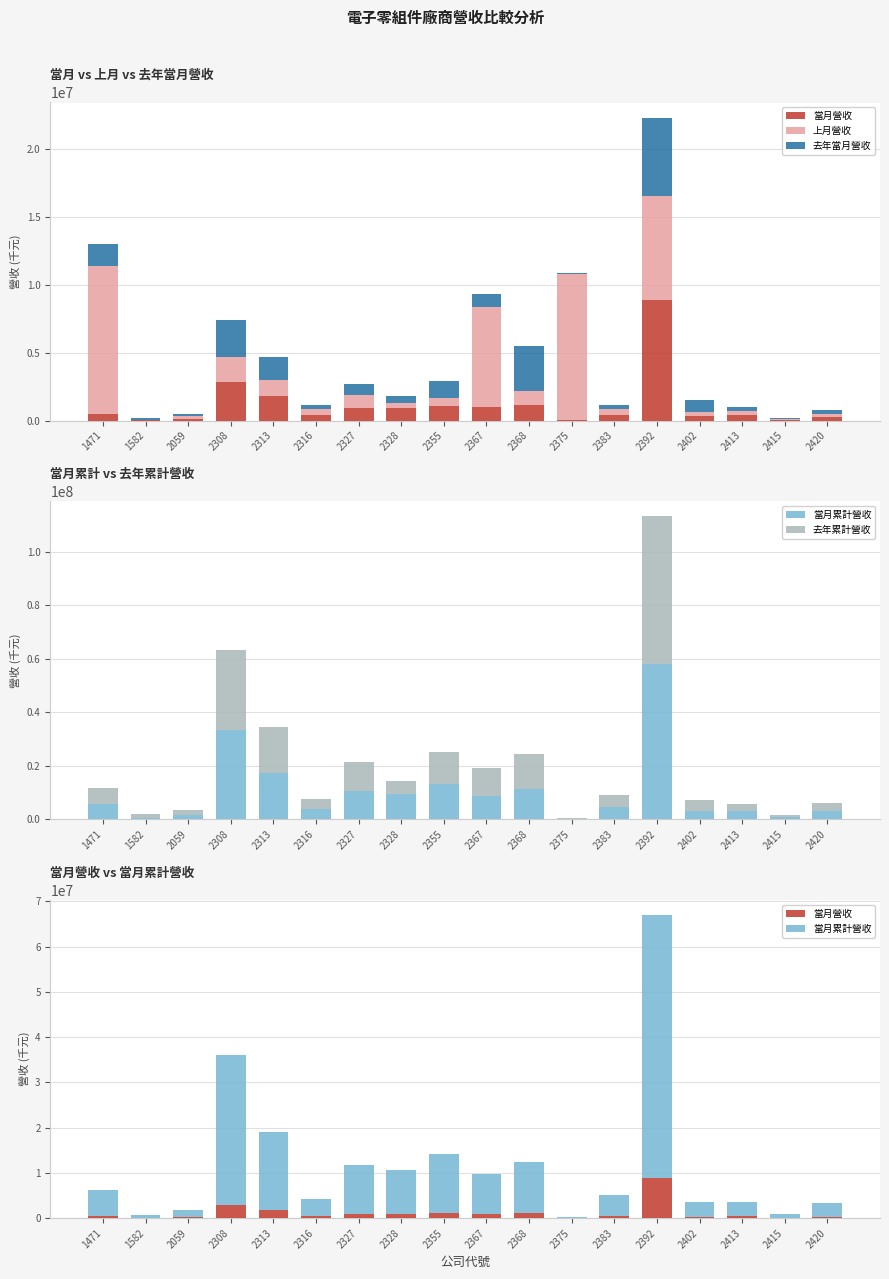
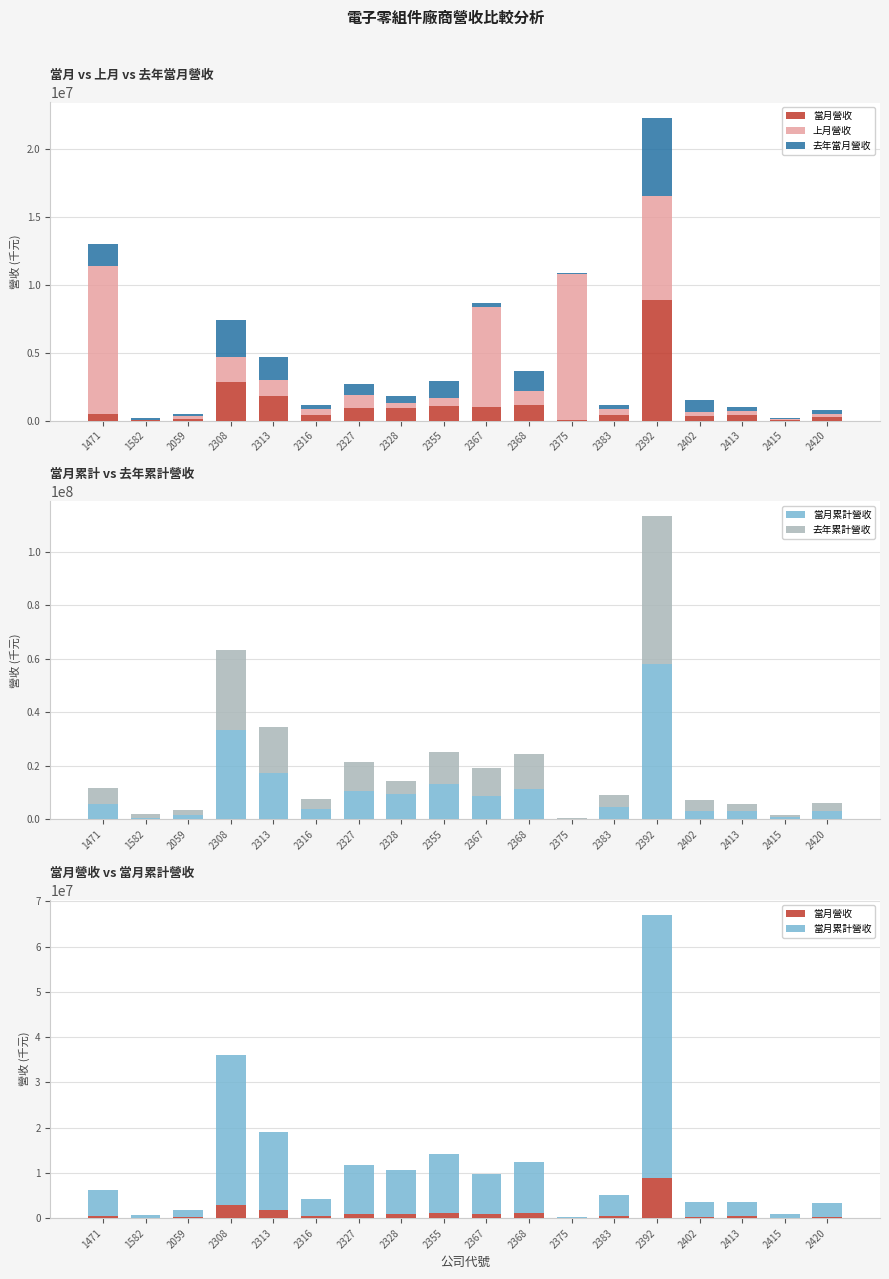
  {
    "當月 vs 上月 vs 去年當月營收": {
      "上月營收": {
        "1471": 10900000,
        "2308": 1800000,
        "2313": 1200000,
        "2316": 400000,
        "2327": 1000000,
        "2328": 400000,
        "2355": 600000,
        "2367": 7300000,
        "2368": 1000000,
        "2375": 10800000,
        "2383": 500000,
        "2392": 7700000,
        "2402": 300000,
        "2413": 300000,
        "2420": 300000
      },
      "去年當月營收": {
        "1471": 1600000,
        "2308": 2800000,
        "2313": 1700000,
        "2316": 300000,
        "2327": 800000,
        "2328": 500000,
        "2355": 1200000,
-       "2367": 1000000,
-       "2368": 3300000,
+       "2367": 300000,
+       "2368": 1500000,
        "2383": 300000,
        "2392": 5700000,
        "2402": 900000,
        "2413": 300000,
        "2420": 300000
      }
    },
    "當月營收 vs 當月累計營收": {
      "當月累計營收": {
        "1471": 6000000,
        "1582": 1000000,
        "2059": 2000000,
        "2308": 33000000,
        "2313": 17000000,
        "2316": 4000000,
        "2327": 11000000,
        "2328": 10000000,
        "2355": 13000000,
        "2367": 9000000,
        "2368": 11000000,
        "2383": 5000000,
        "2392": 58000000,
        "2402": 3000000,
        "2413": 3000000,
        "2415": 1000000,
        "2420": 3000000
      }
    }
  }
